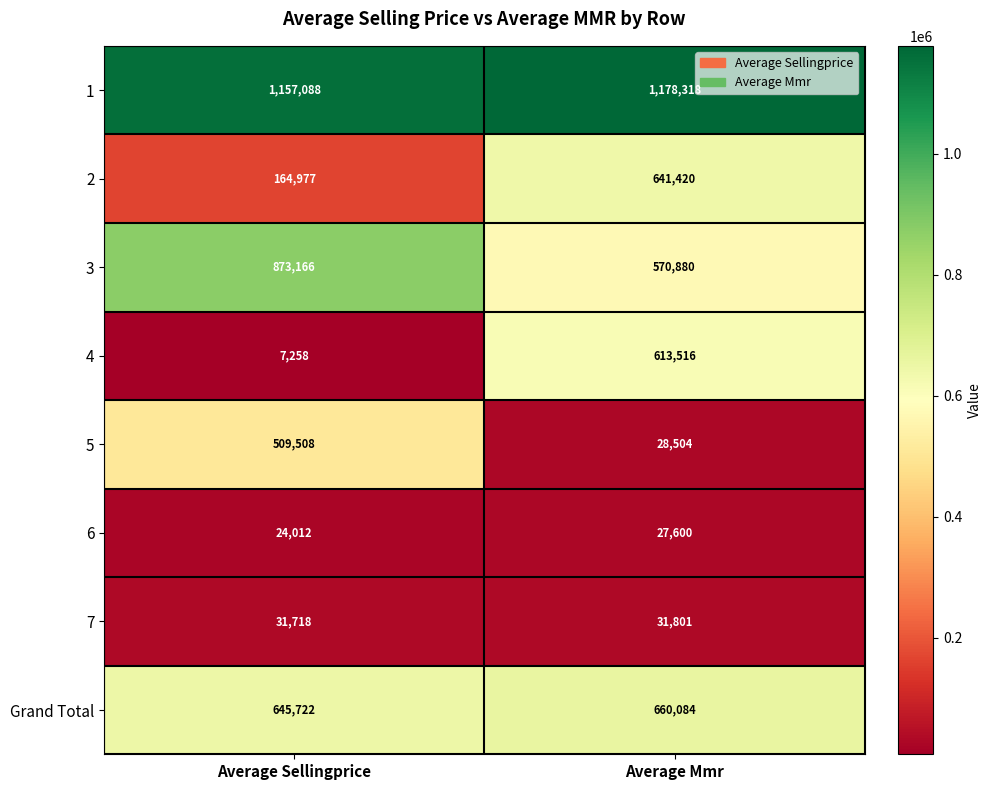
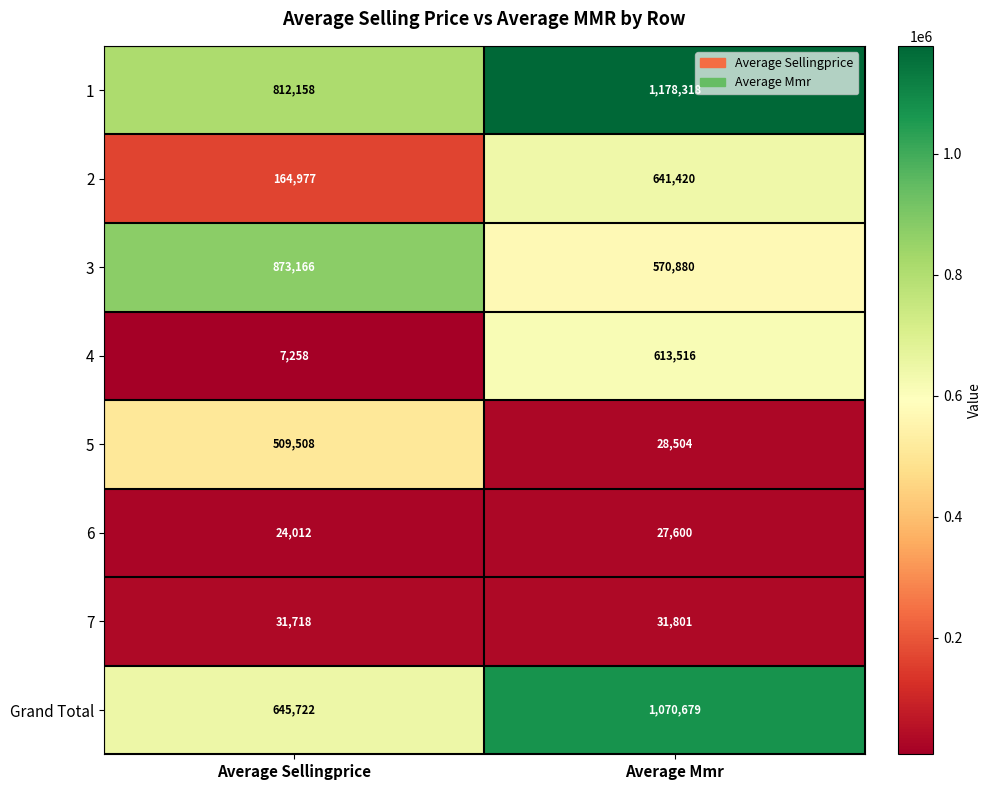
  {
    "1": {
-     "Average Sellingprice": "1,157,088"
+     "Average Sellingprice": "812,158"
    },
    "2": {
      "Average Sellingprice": "164,977",
      "Average Mmr": "641,420"
    },
    "3": {
      "Average Sellingprice": "873,166",
      "Average Mmr": "570,880"
    },
    "4": {
      "Average Sellingprice": "7,258",
      "Average Mmr": "613,516"
    },
    "5": {
      "Average Sellingprice": "509,508",
      "Average Mmr": "28,504"
    },
    "6": {
      "Average Sellingprice": "24,012",
      "Average Mmr": "27,600"
    },
    "7": {
      "Average Sellingprice": "31,718",
      "Average Mmr": "31,801"
    },
    "Grand Total": {
      "Average Sellingprice": "645,722",
-     "Average Mmr": "660,084"
+     "Average Mmr": "1,070,679"
    }
  }
